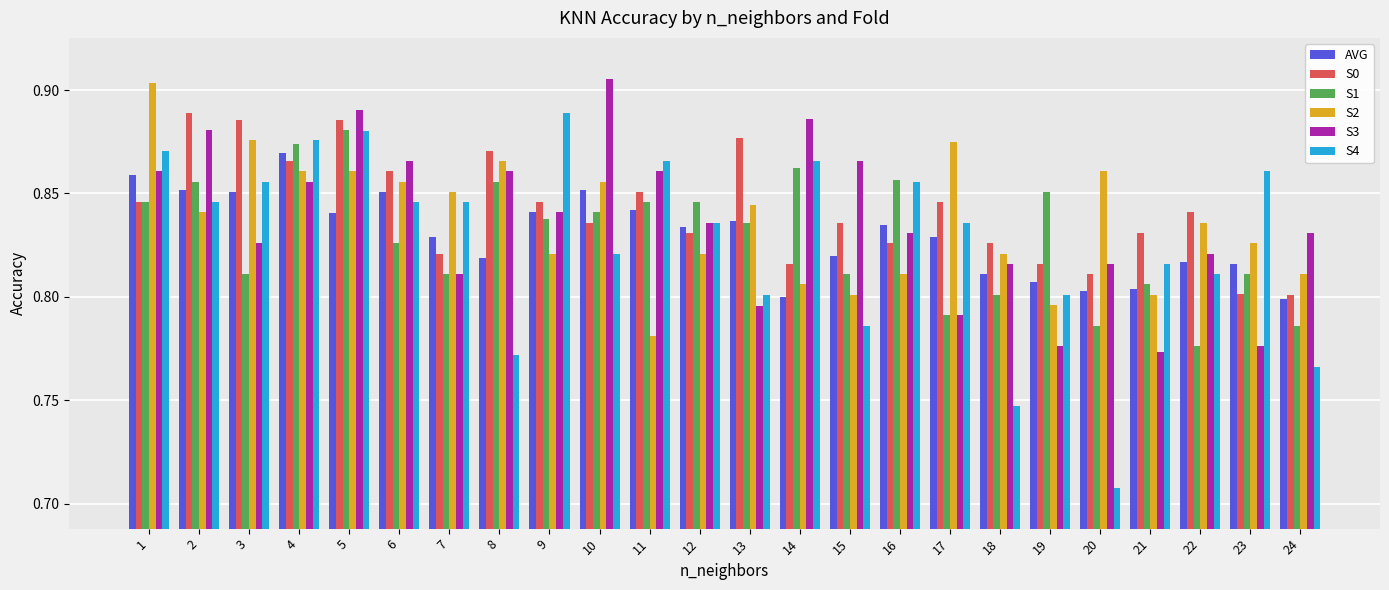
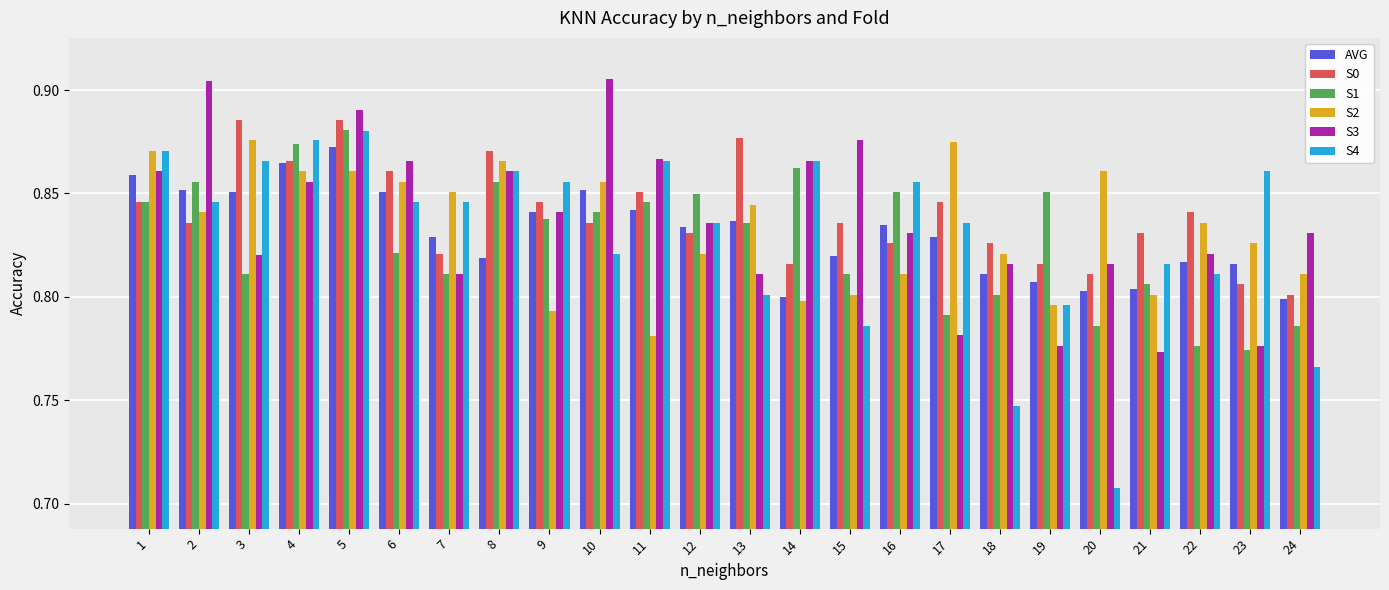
  {
    "AVG": {
      "1": 0.859,
      "2": 0.852,
      "3": 0.851,
-     "4": 0.870,
-     "5": 0.841,
+     "4": 0.865,
+     "5": 0.873,
      "6": 0.851,
      "7": 0.829,
      "8": 0.819,
      "9": 0.841,
      "10": 0.852,
      "11": 0.842,
      "12": 0.834,
      "13": 0.837,
      "14": 0.800,
      "15": 0.820,
      "16": 0.835,
      "17": 0.829,
      "18": 0.811,
      "19": 0.807,
      "20": 0.803,
      "21": 0.804,
      "22": 0.817,
      "23": 0.816,
      "24": 0.799
    },
    "S0": {
      "1": 0.846,
-     "2": 0.889,
+     "2": 0.836,
      "3": 0.886,
      "4": 0.866,
      "5": 0.886,
      "6": 0.861,
      "7": 0.821,
      "8": 0.871,
      "9": 0.846,
      "10": 0.836,
      "11": 0.851,
      "12": 0.831,
      "13": 0.877,
      "14": 0.816,
      "15": 0.836,
      "16": 0.826,
      "17": 0.846,
      "18": 0.826,
      "19": 0.816,
      "20": 0.811,
      "21": 0.831,
      "22": 0.841,
-     "23": 0.802,
+     "23": 0.806,
      "24": 0.801
    },
    "S1": {
      "1": 0.846,
      "2": 0.856,
      "3": 0.811,
      "4": 0.874,
      "5": 0.881,
-     "6": 0.826,
+     "6": 0.821,
      "7": 0.811,
      "8": 0.856,
      "9": 0.838,
      "10": 0.841,
      "11": 0.846,
-     "12": 0.846,
+     "12": 0.850,
      "13": 0.836,
      "14": 0.863,
      "15": 0.811,
-     "16": 0.857,
+     "16": 0.851,
      "17": 0.791,
      "18": 0.801,
      "19": 0.851,
      "20": 0.786,
      "21": 0.806,
      "22": 0.776,
-     "23": 0.811,
+     "23": 0.774,
      "24": 0.786
    },
    "S2": {
-     "1": 0.903,
+     "1": 0.871,
      "2": 0.841,
      "3": 0.876,
      "4": 0.861,
      "5": 0.861,
      "6": 0.856,
      "7": 0.851,
      "8": 0.866,
-     "9": 0.821,
+     "9": 0.793,
      "10": 0.856,
      "11": 0.781,
      "12": 0.821,
      "13": 0.844,
-     "14": 0.806,
+     "14": 0.798,
      "15": 0.801,
      "16": 0.811,
      "17": 0.875,
      "18": 0.821,
      "19": 0.796,
      "20": 0.861,
      "21": 0.801,
      "22": 0.836,
      "23": 0.826,
      "24": 0.811
    },
    "S3": {
      "1": 0.861,
-     "2": 0.881,
-     "3": 0.826,
+     "2": 0.905,
+     "3": 0.820,
      "4": 0.856,
      "5": 0.891,
      "6": 0.866,
      "7": 0.811,
      "8": 0.861,
      "9": 0.841,
      "10": 0.905,
-     "11": 0.861,
+     "11": 0.867,
      "12": 0.836,
-     "13": 0.795,
-     "14": 0.886,
-     "15": 0.866,
+     "13": 0.811,
+     "14": 0.866,
+     "15": 0.876,
      "16": 0.831,
-     "17": 0.791,
+     "17": 0.782,
      "18": 0.816,
      "19": 0.776,
      "20": 0.816,
      "21": 0.773,
      "22": 0.821,
      "23": 0.776,
      "24": 0.831
    },
    "S4": {
      "1": 0.871,
      "2": 0.846,
-     "3": 0.856,
+     "3": 0.866,
      "4": 0.876,
      "5": 0.880,
      "6": 0.846,
      "7": 0.846,
-     "8": 0.772,
-     "9": 0.889,
+     "8": 0.861,
+     "9": 0.856,
      "10": 0.821,
      "11": 0.866,
      "12": 0.836,
      "13": 0.801,
      "14": 0.866,
      "15": 0.786,
      "16": 0.856,
      "17": 0.836,
      "18": 0.747,
-     "19": 0.801,
+     "19": 0.796,
      "20": 0.708,
      "21": 0.816,
      "22": 0.811,
      "23": 0.861,
      "24": 0.766
    }
  }
